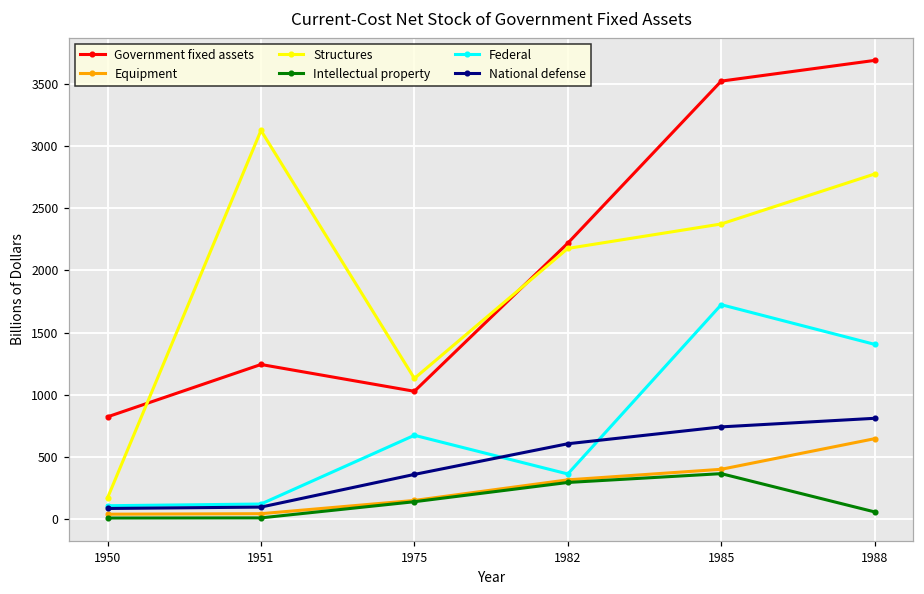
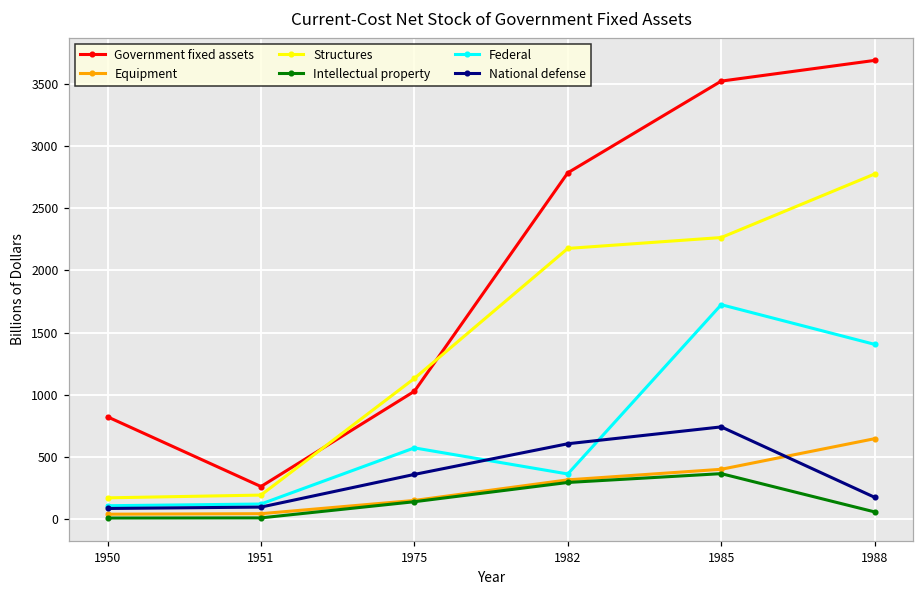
  {
    "Government fixed assets": {
      "1950": 820,
-     "1951": 1240,
+     "1951": 260,
      "1975": 1030,
-     "1982": 2220,
+     "1982": 2790,
      "1985": 3520,
      "1988": 3690
    },
    "Equipment": {
      "1950": 40,
      "1951": 40,
      "1985": 400,
      "1988": 650
    },
    "Structures": {
      "1950": 170,
-     "1951": 3130,
+     "1951": 190,
      "1975": 1130,
      "1982": 2180,
-     "1985": 2370,
+     "1985": 2270,
      "1988": 2780
    },
    "Intellectual property": {
      "1950": 10,
      "1951": 10,
      "1985": 360,
      "1988": 60
    },
    "Federal": {
      "1951": 120,
-     "1975": 670,
+     "1975": 570,
      "1982": 360,
      "1985": 1720,
      "1988": 1410
    },
    "National defense": {
      "1951": 100,
      "1975": 360,
      "1982": 610,
      "1985": 740,
-     "1988": 810
+     "1988": 170
    }
  }
